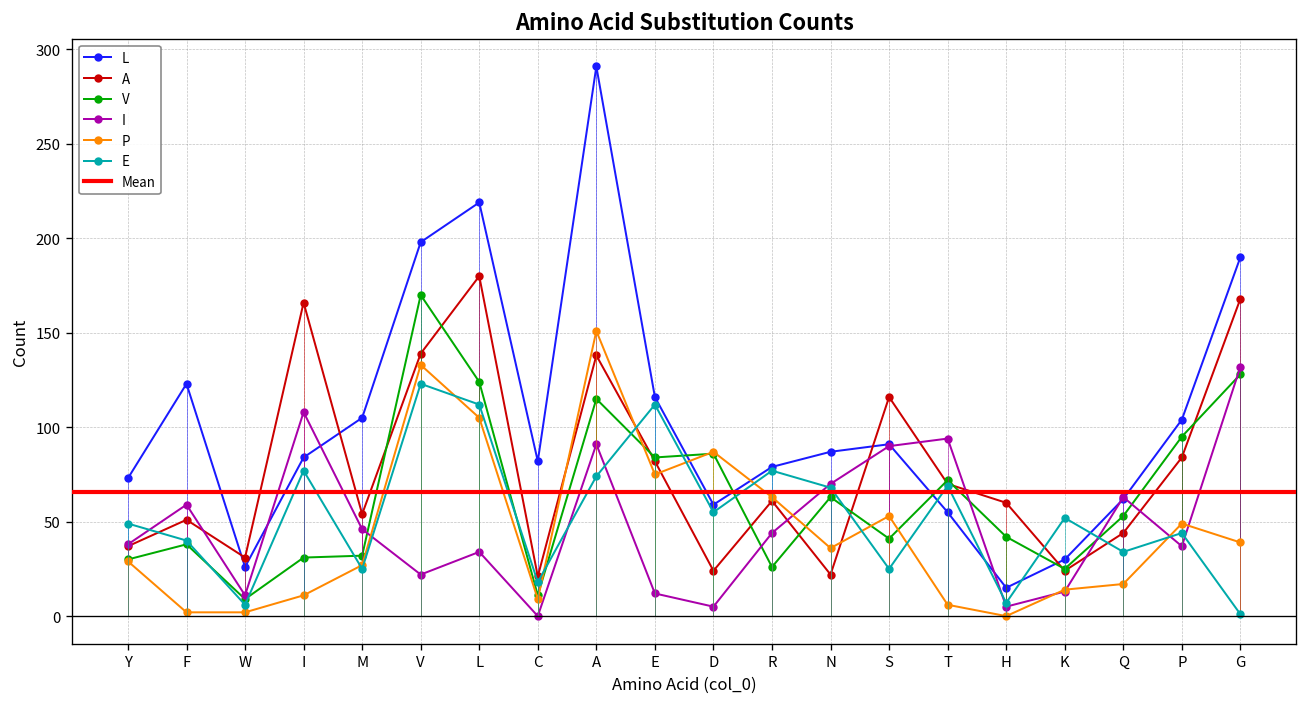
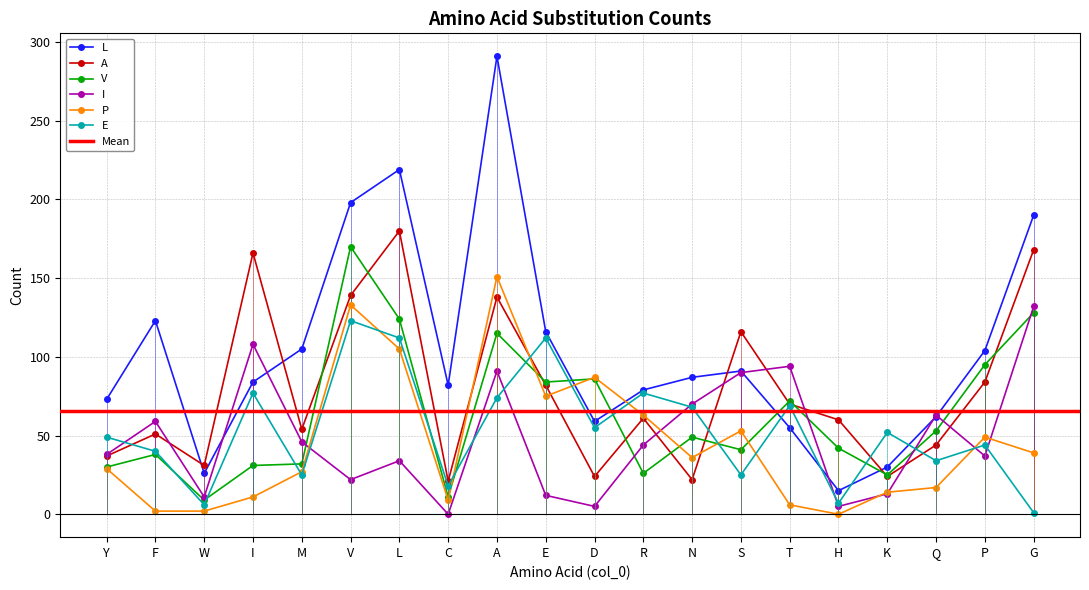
  {
    "L": {
      "Y": 73,
      "F": 123,
      "W": 26,
      "I": 84,
      "M": 105,
      "V": 198,
      "L": 219,
      "C": 82,
      "A": 291,
      "E": 116,
      "D": 59,
      "R": 79,
      "N": 87,
      "T": 55,
      "H": 15,
      "K": 30,
      "P": 104,
      "G": 190
    },
    "A": {
      "F": 51,
      "W": 31,
      "I": 166,
      "M": 54,
      "V": 139,
      "L": 180,
      "C": 21,
      "A": 138,
      "E": 82,
      "D": 24,
      "R": 61,
      "N": 22,
      "S": 116,
      "H": 60,
      "Q": 44,
      "P": 84,
      "G": 168
    },
    "V": {
      "F": 38,
      "W": 9,
      "I": 31,
      "M": 32,
      "V": 170,
      "L": 124,
      "C": 11,
      "A": 115,
      "E": 84,
      "R": 26,
-     "N": 63,
+     "N": 49,
      "S": 41,
      "T": 72,
      "H": 42,
      "Q": 53,
      "P": 95,
      "G": 128
    },
    "I": {
      "F": 59,
      "W": 11,
      "I": 108,
      "M": 46,
      "V": 22,
      "L": 34,
      "C": 0,
      "A": 91,
      "E": 12,
      "D": 5,
      "R": 44,
      "N": 70,
      "T": 94,
      "H": 5,
      "P": 37,
      "G": 132
    },
    "P": {
      "F": 2,
      "W": 2,
      "I": 11,
      "M": 27,
      "V": 133,
      "L": 105,
      "C": 9,
      "A": 151,
      "E": 75,
      "R": 63,
      "N": 36,
      "S": 53,
      "T": 6,
      "H": 0,
      "Q": 17,
      "P": 49,
      "G": 39
    },
    "E": {
      "Y": 49,
      "F": 40,
      "W": 6,
      "I": 77,
      "M": 25,
      "V": 123,
      "L": 112,
      "C": 18,
      "A": 74,
      "E": 112,
      "D": 55,
      "R": 77,
      "N": 68,
      "S": 25,
      "H": 7,
      "K": 52,
      "Q": 34,
      "P": 44,
      "G": 1
    }
  }
